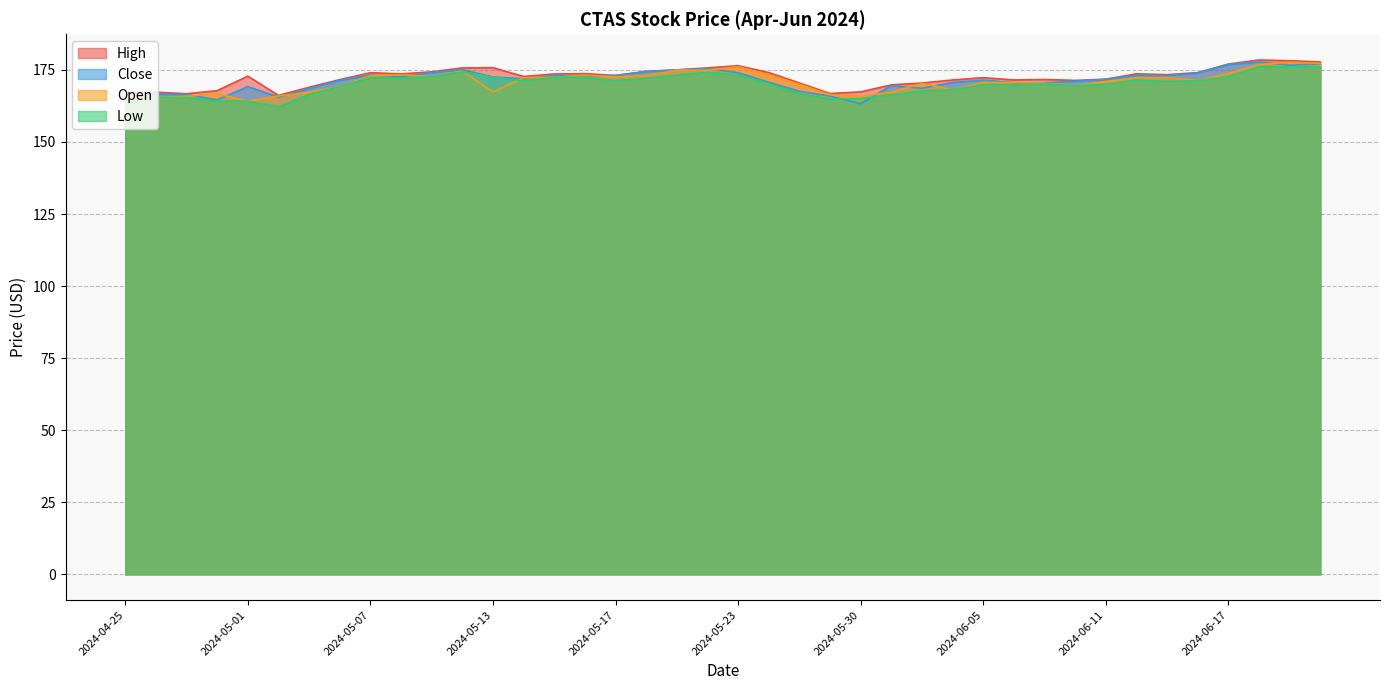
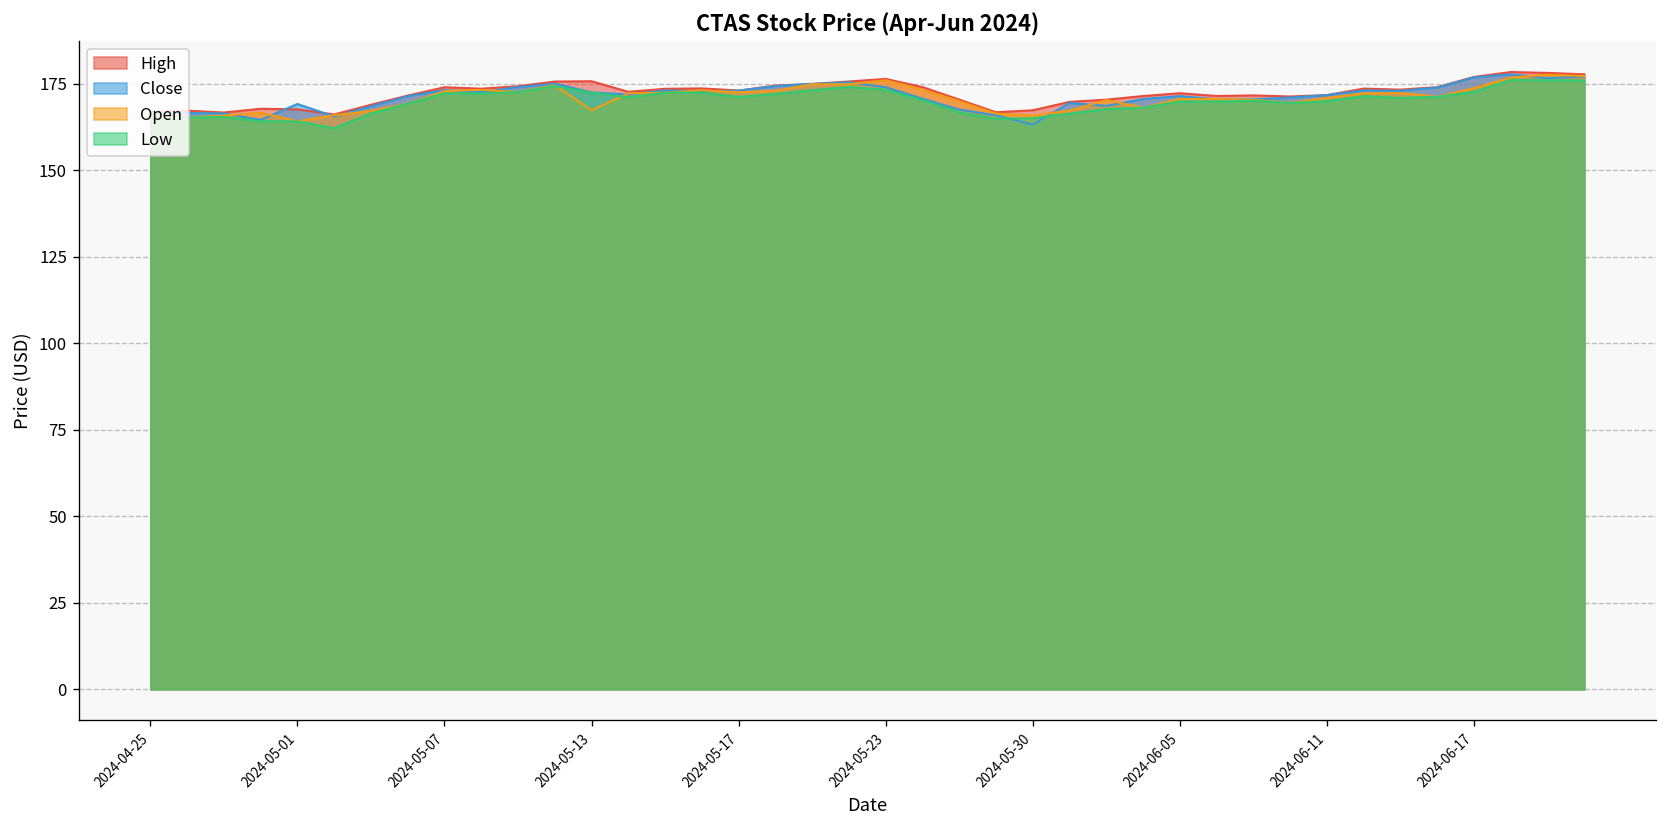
  {
    "High": {
-     "2024-05-01": 173,
+     "2024-05-01": 168,
      "2024-05-13": 176,
      "2024-05-30": 167
    },
    "Close": {
      "2024-05-01": 169,
      "2024-05-30": 163
    },
    "Open": {
      "2024-05-13": 167,
      "2024-06-17": 174
    },
    "Low": {
      "2024-05-17": 171,
      "2024-06-11": 170,
      "2024-06-17": 173
    }
  }
